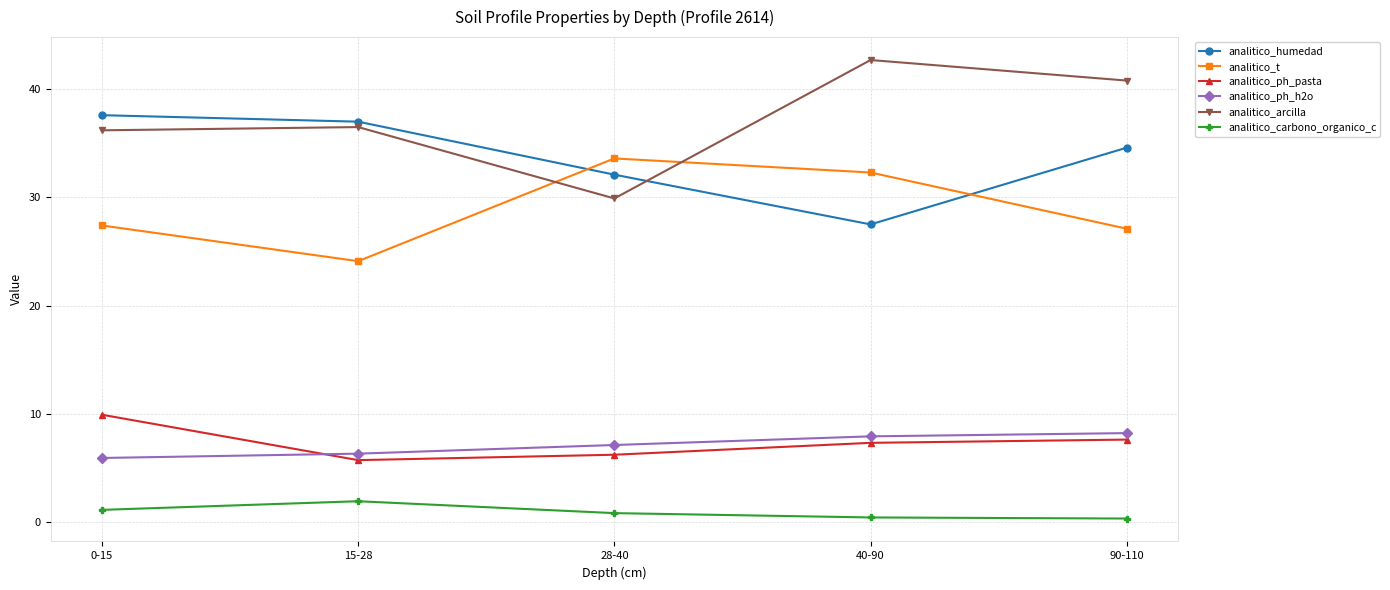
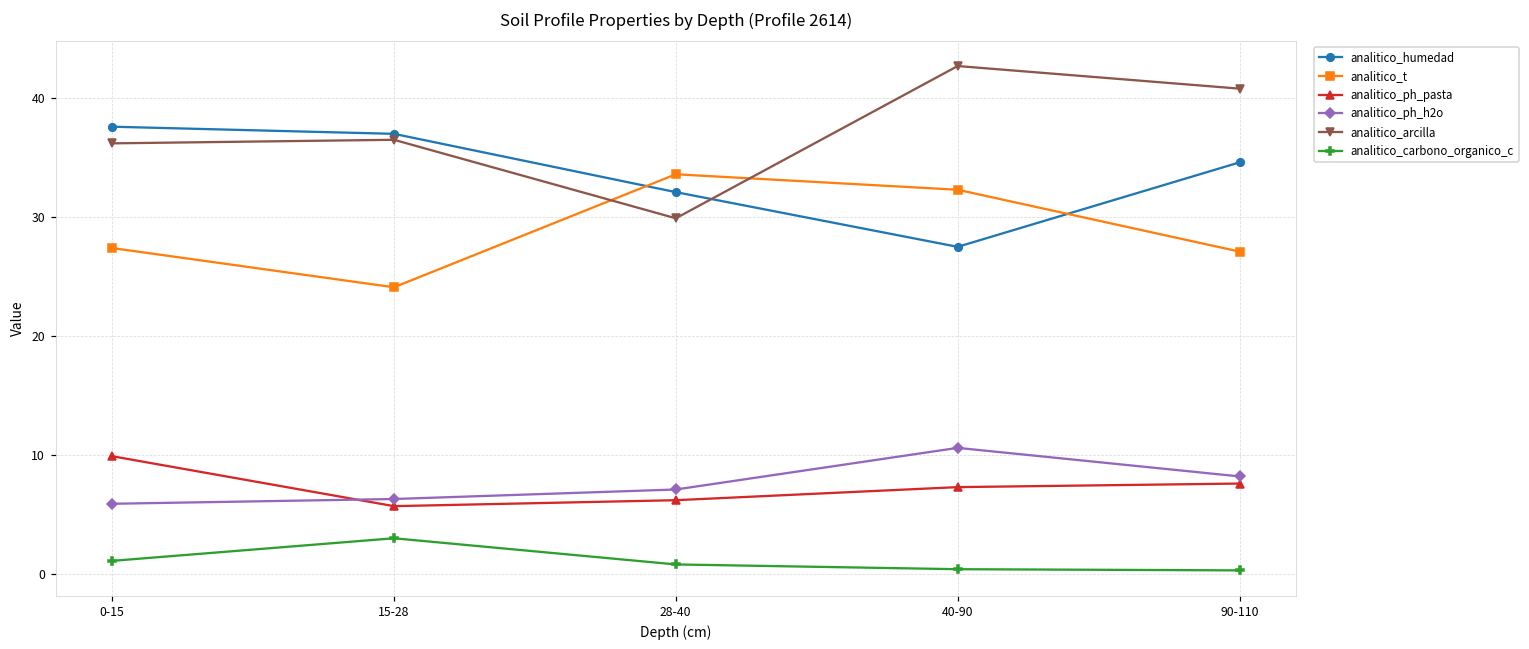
  {
    "analitico_humedad": {
      "0-15": 37.6,
      "15-28": 37.0,
      "28-40": 32.1,
      "40-90": 27.5,
      "90-110": 34.6
    },
    "analitico_t": {
      "0-15": 27.4,
      "15-28": 24.1,
      "28-40": 33.6,
      "40-90": 32.3,
      "90-110": 27.1
    },
    "analitico_ph_pasta": {
      "0-15": 9.9,
      "15-28": 5.7,
      "28-40": 6.2,
      "40-90": 7.3,
      "90-110": 7.6
    },
    "analitico_ph_h2o": {
      "0-15": 5.9,
      "15-28": 6.3,
      "28-40": 7.1,
-     "40-90": 7.9,
+     "40-90": 10.6,
      "90-110": 8.2
    },
    "analitico_arcilla": {
      "0-15": 36.2,
      "15-28": 36.5,
      "28-40": 29.9,
      "40-90": 42.7,
      "90-110": 40.8
    },
    "analitico_carbono_organico_c": {
      "0-15": 1.1,
-     "15-28": 1.9,
+     "15-28": 3.0,
      "28-40": 0.8,
      "40-90": 0.4,
      "90-110": 0.3
    }
  }
